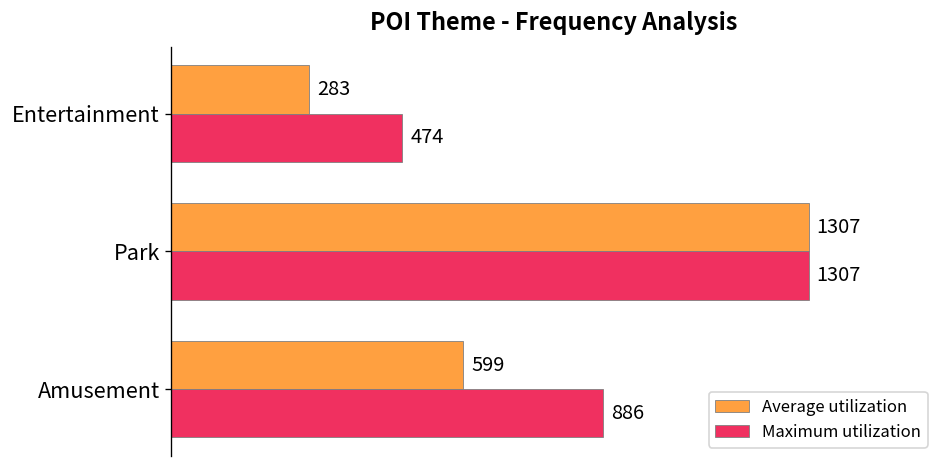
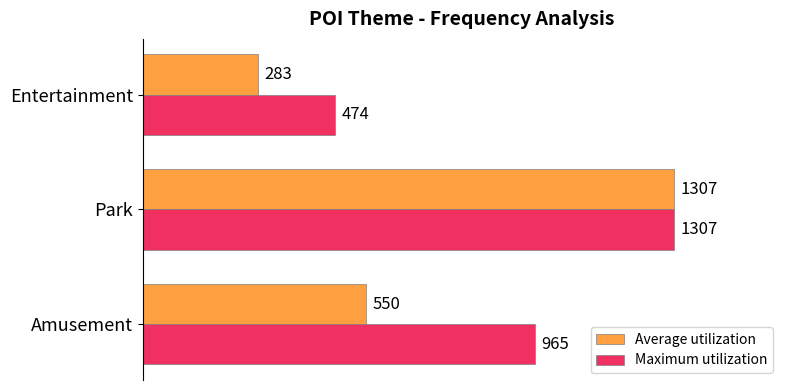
  {
    "Average utilization": {
      "Entertainment": 283,
      "Park": 1307,
-     "Amusement": 599
+     "Amusement": 550
    },
    "Maximum utilization": {
      "Entertainment": 474,
      "Park": 1307,
-     "Amusement": 886
+     "Amusement": 965
    }
  }
